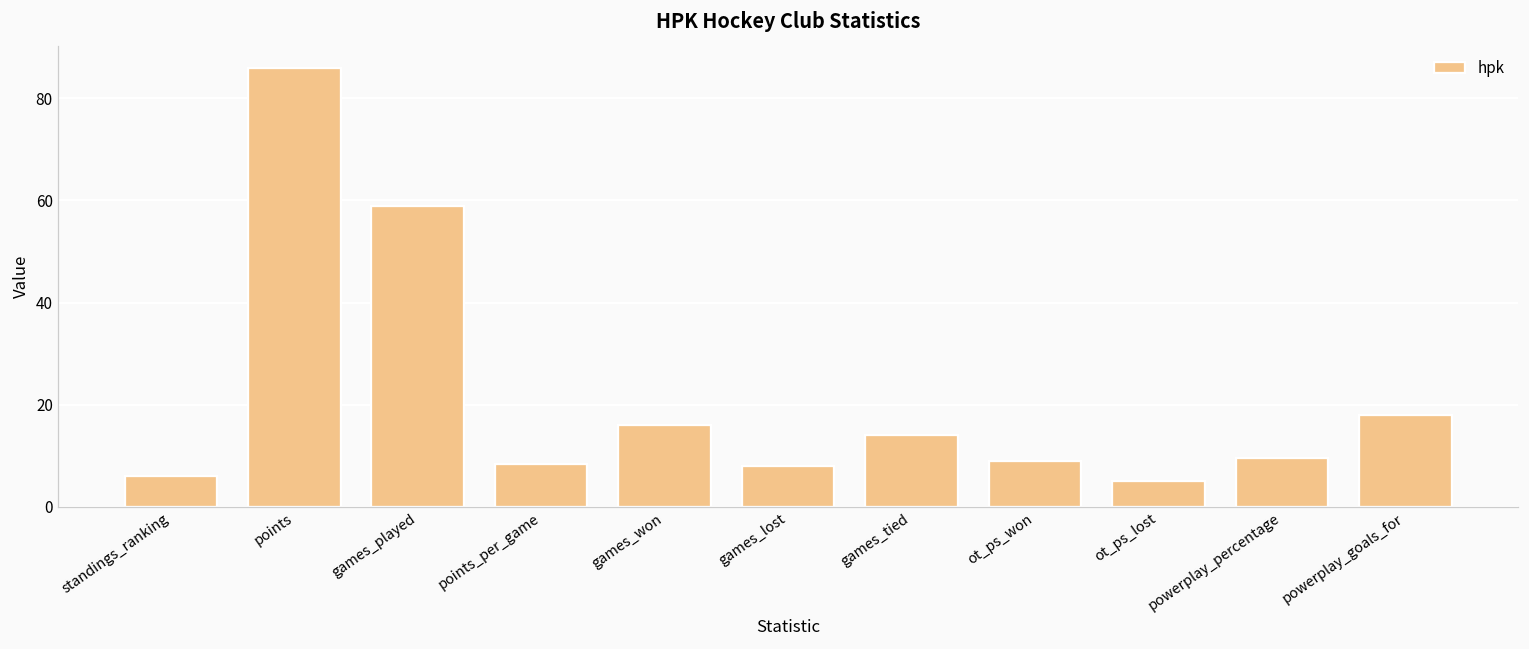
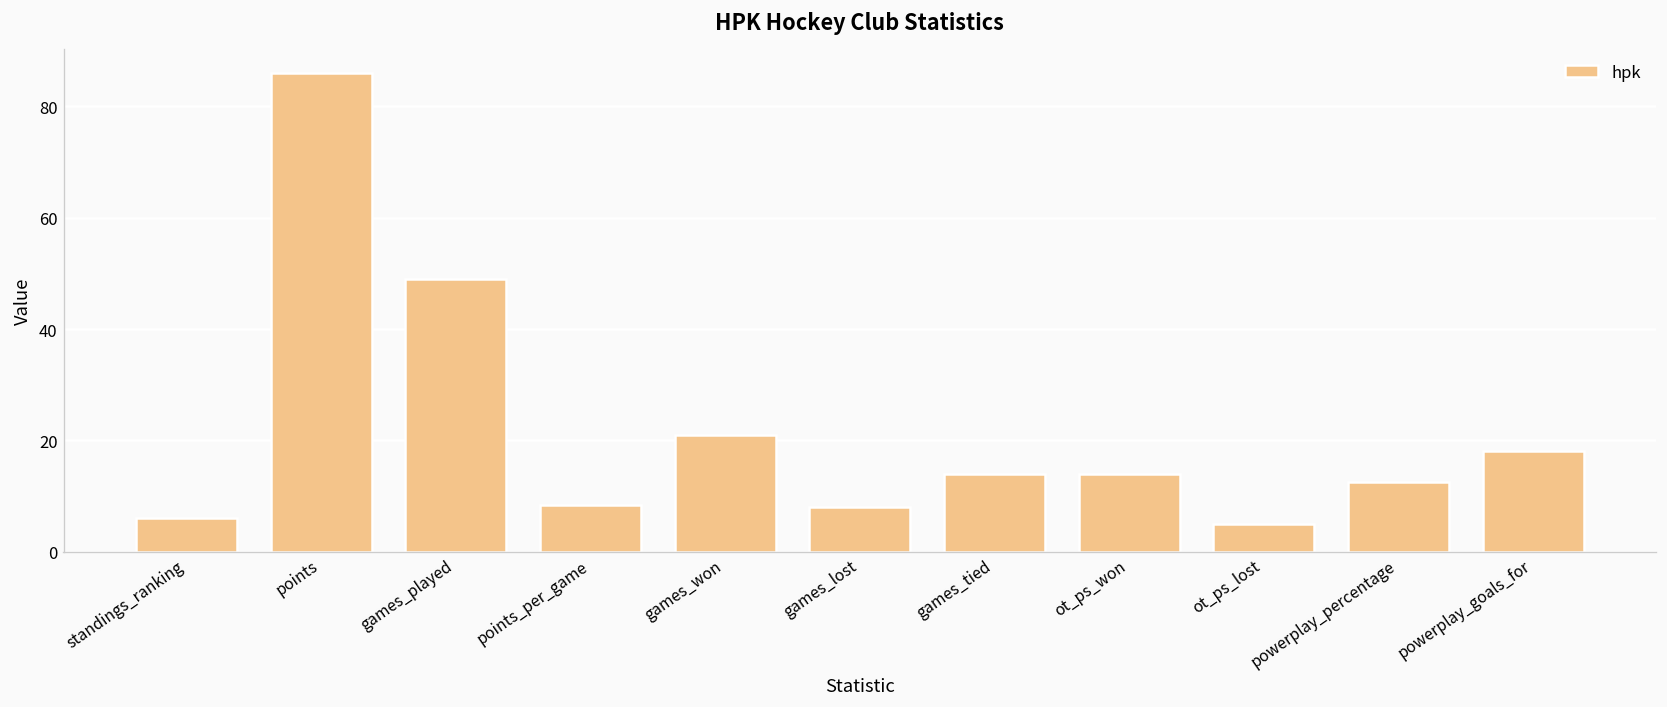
  {
    "standings_ranking": 6,
    "points": 86,
-   "games_played": 59,
+   "games_played": 49,
    "points_per_game": 8,
-   "games_won": 16,
+   "games_won": 21,
    "games_lost": 8,
    "games_tied": 14,
-   "ot_ps_won": 9,
+   "ot_ps_won": 14,
    "ot_ps_lost": 5,
-   "powerplay_percentage": 10,
+   "powerplay_percentage": 13,
    "powerplay_goals_for": 18
  }
